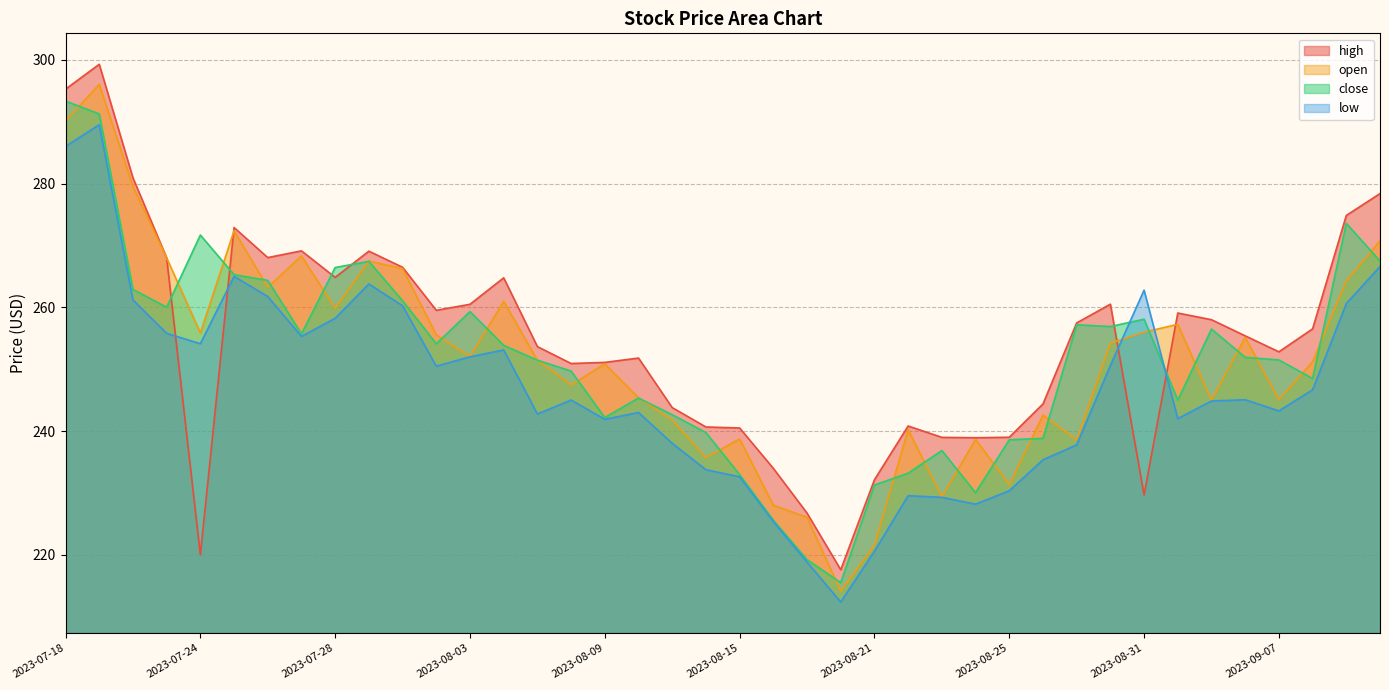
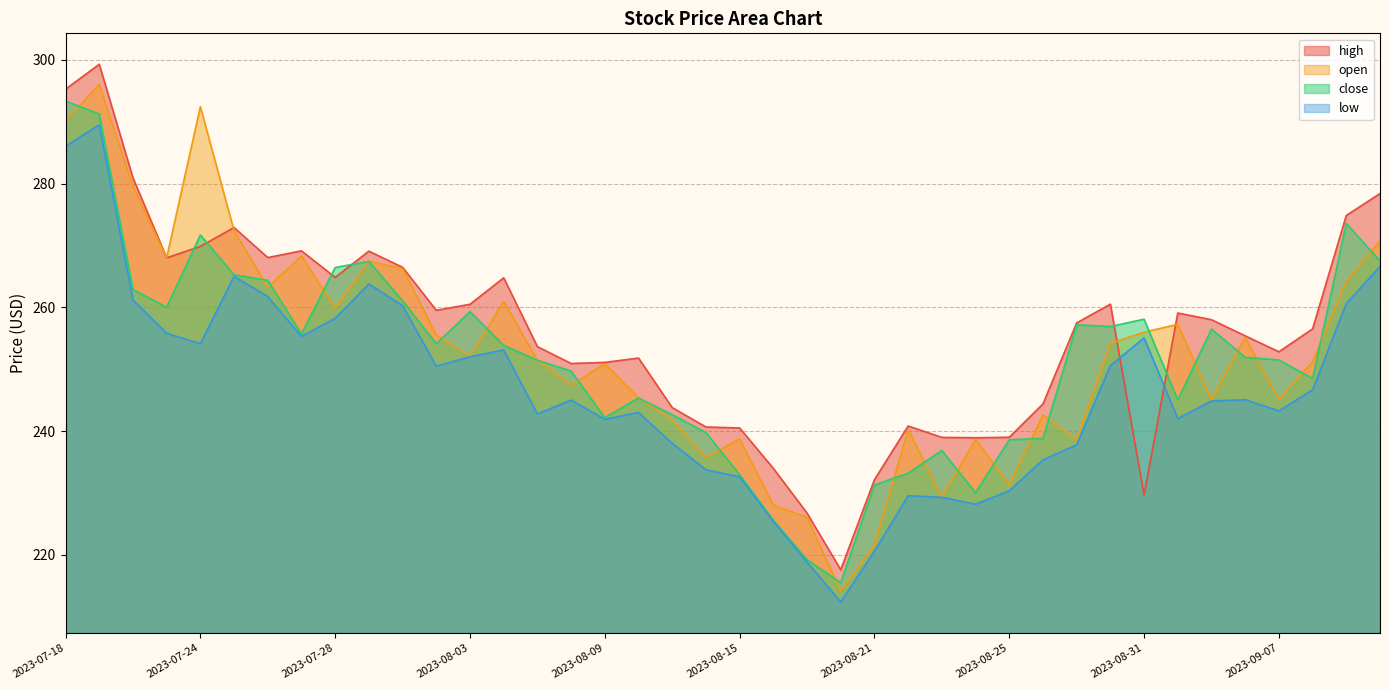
  {
    "high": {
      "2023-07-18": 295,
-     "2023-07-24": 220,
+     "2023-07-24": 270,
      "2023-07-28": 265,
      "2023-08-03": 260,
      "2023-08-15": 241,
      "2023-08-21": 232,
      "2023-08-31": 230,
      "2023-09-07": 253
    },
    "open": {
      "2023-07-18": 290,
-     "2023-07-24": 256,
+     "2023-07-24": 292,
      "2023-07-28": 260,
      "2023-08-15": 239,
      "2023-08-21": 222,
      "2023-08-25": 231,
      "2023-08-31": 256,
      "2023-09-07": 245
    },
    "close": {
      "2023-07-18": 293,
      "2023-07-24": 272,
      "2023-07-28": 266,
      "2023-08-03": 259,
      "2023-08-21": 231,
      "2023-08-31": 258,
      "2023-09-07": 251
    },
    "low": {
      "2023-07-18": 286,
      "2023-07-24": 254,
      "2023-07-28": 258,
      "2023-08-21": 221,
      "2023-08-25": 230,
-     "2023-08-31": 263,
+     "2023-08-31": 255,
      "2023-09-07": 243
    }
  }
